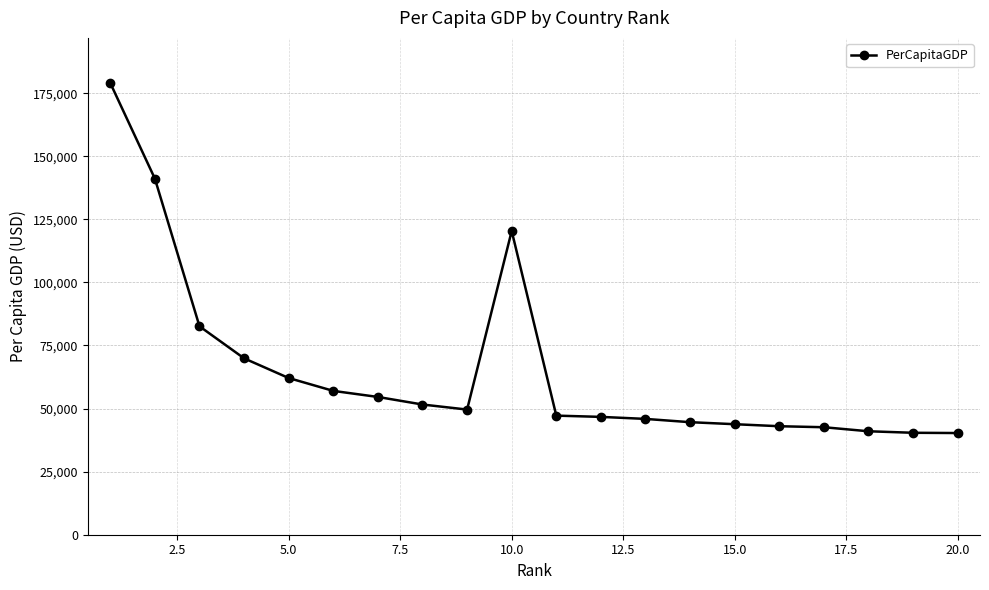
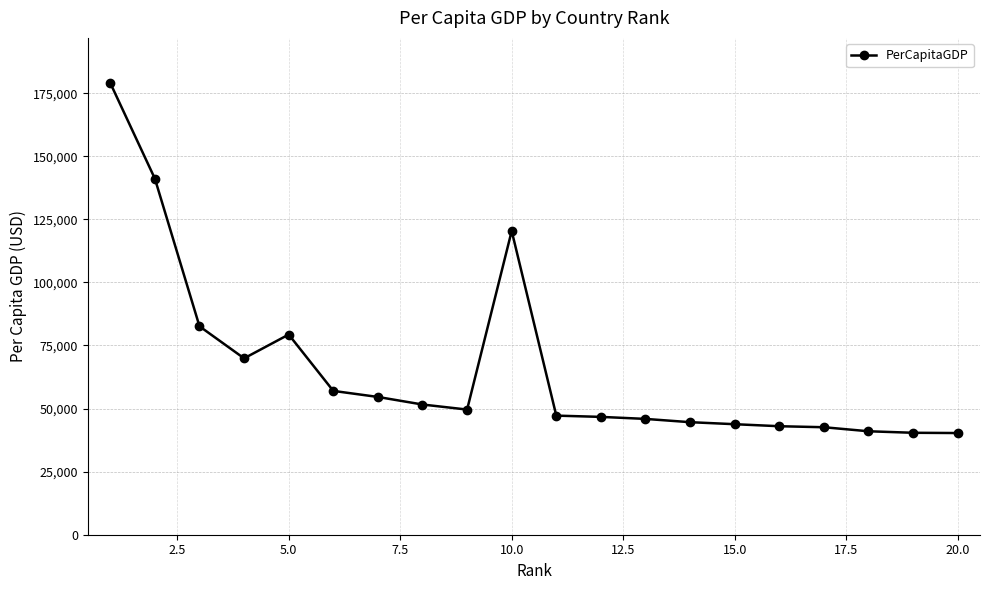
  {
-   "5.0": "62,000",
+   "5.0": "79,000",
    "10.0": "120,000",
    "15.0": "44,000",
    "20.0": "40,000"
  }
